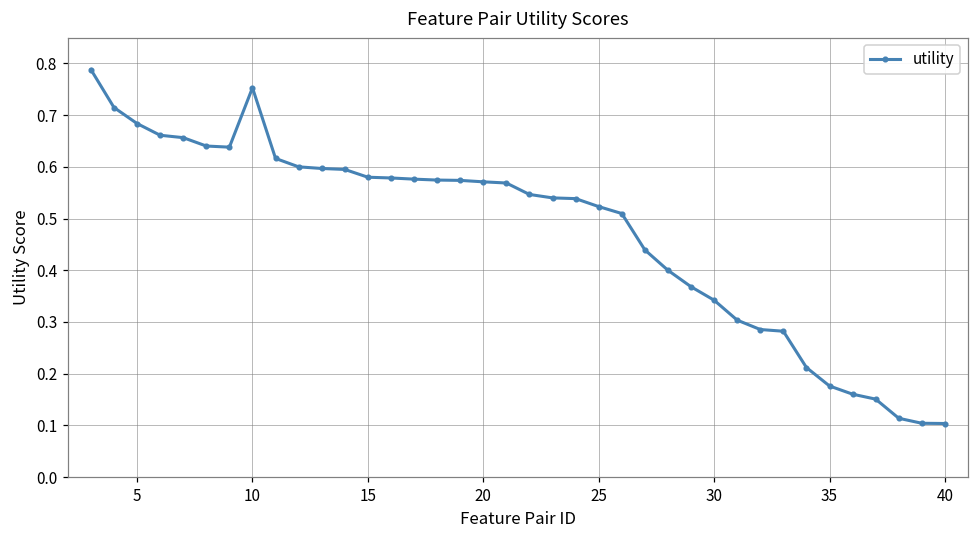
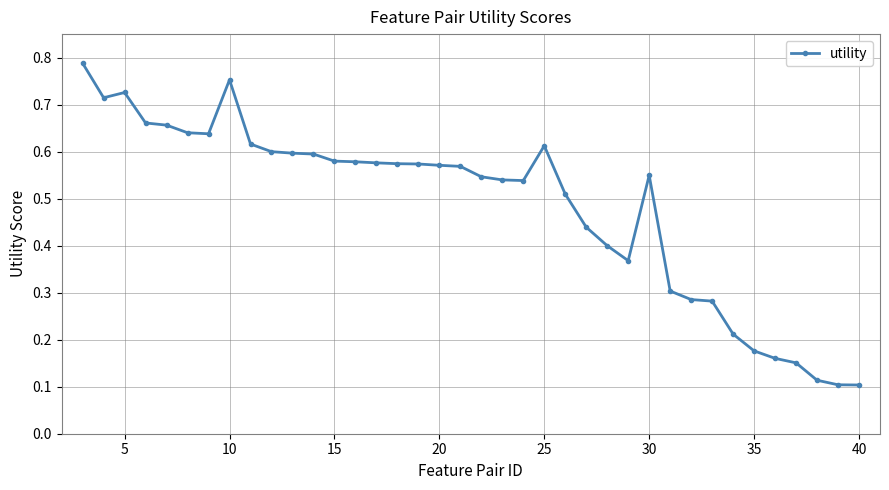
  {
-   "5": 0.68,
+   "5": 0.73,
    "10": 0.75,
    "15": 0.58,
    "20": 0.57,
-   "25": 0.52,
-   "30": 0.34,
+   "25": 0.61,
+   "30": 0.55,
    "35": 0.18,
    "40": 0.10
  }
